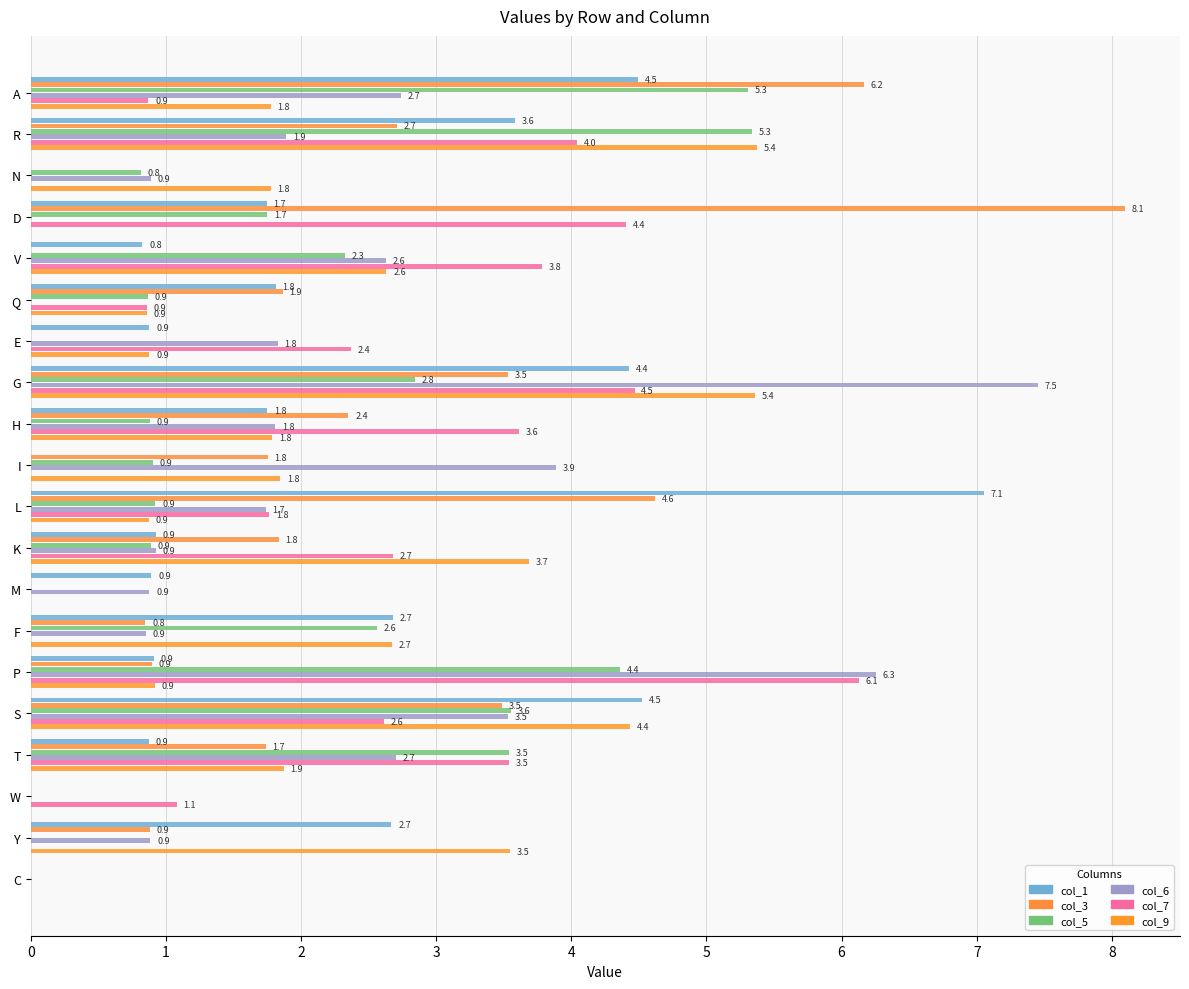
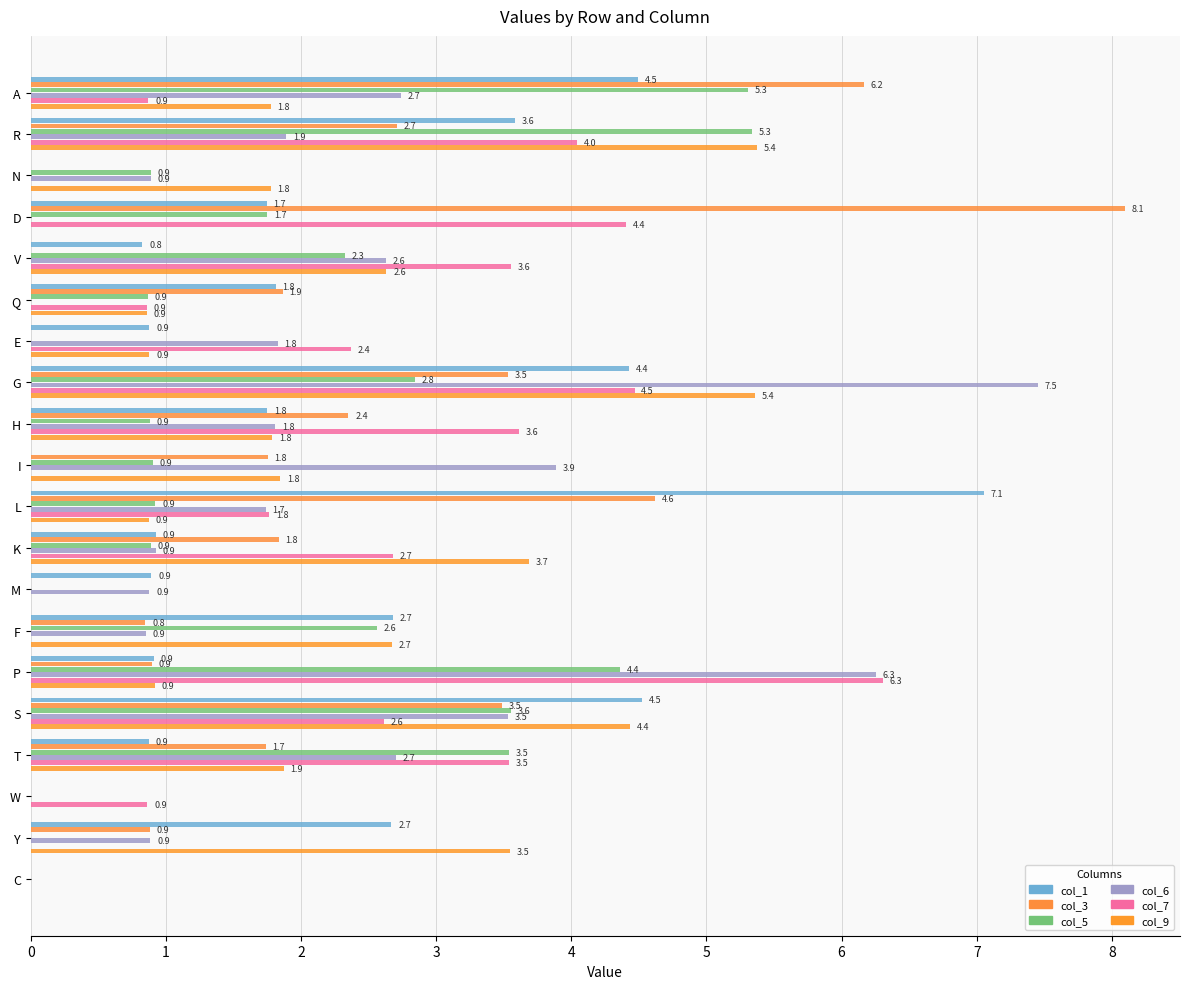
  {
    "col_5": {
      "A": 5.3,
      "R": 5.3,
-     "N": 0.8,
+     "N": 0.9,
      "D": 1.7,
      "V": 2.3,
      "Q": 0.9,
      "G": 2.8,
      "H": 0.9,
      "I": 0.9,
      "L": 0.9,
      "F": 2.6,
      "P": 4.4,
      "T": 3.5
    },
    "col_7": {
      "A": 0.9,
      "R": 4.0,
      "D": 4.4,
-     "V": 3.8,
+     "V": 3.6,
      "E": 2.4,
      "G": 4.5,
      "H": 3.6,
      "K": 2.7,
-     "P": 6.1,
+     "P": 6.3,
      "S": 2.6,
      "T": 3.5,
-     "W": 1.1
+     "W": 0.9
    }
  }
